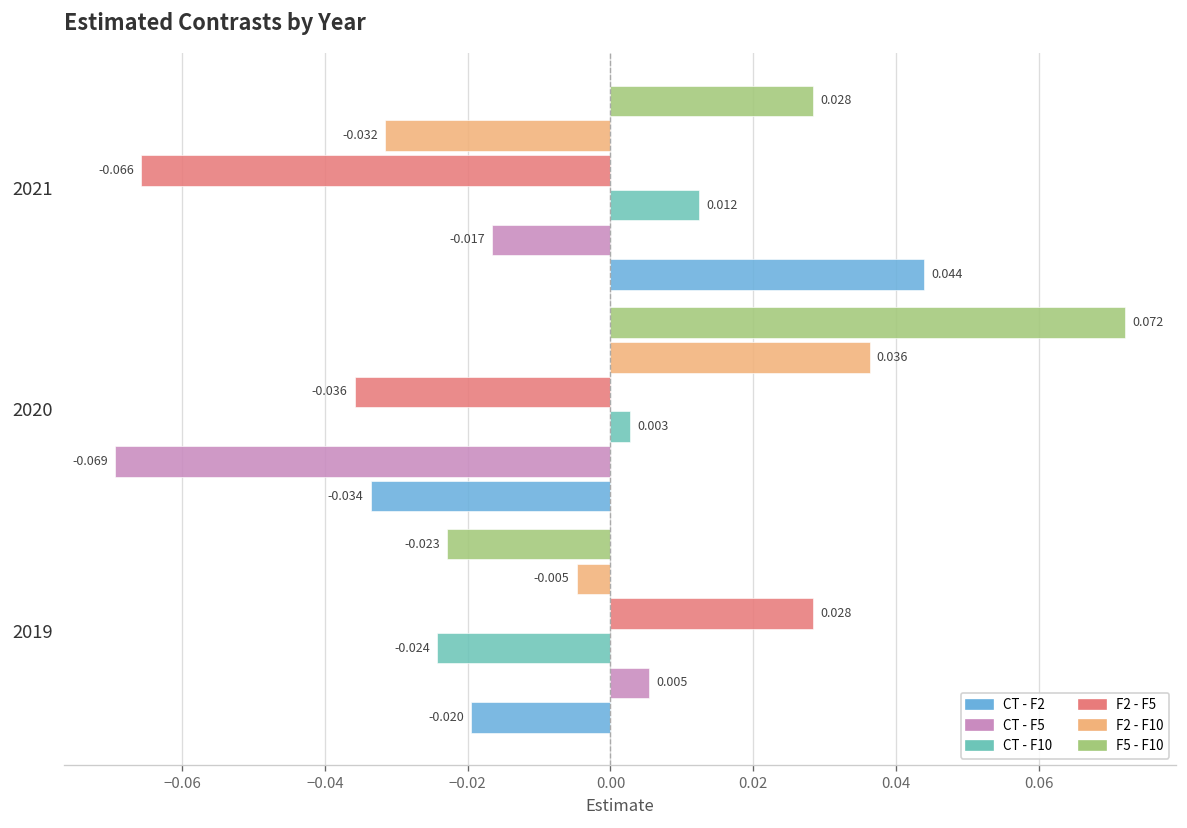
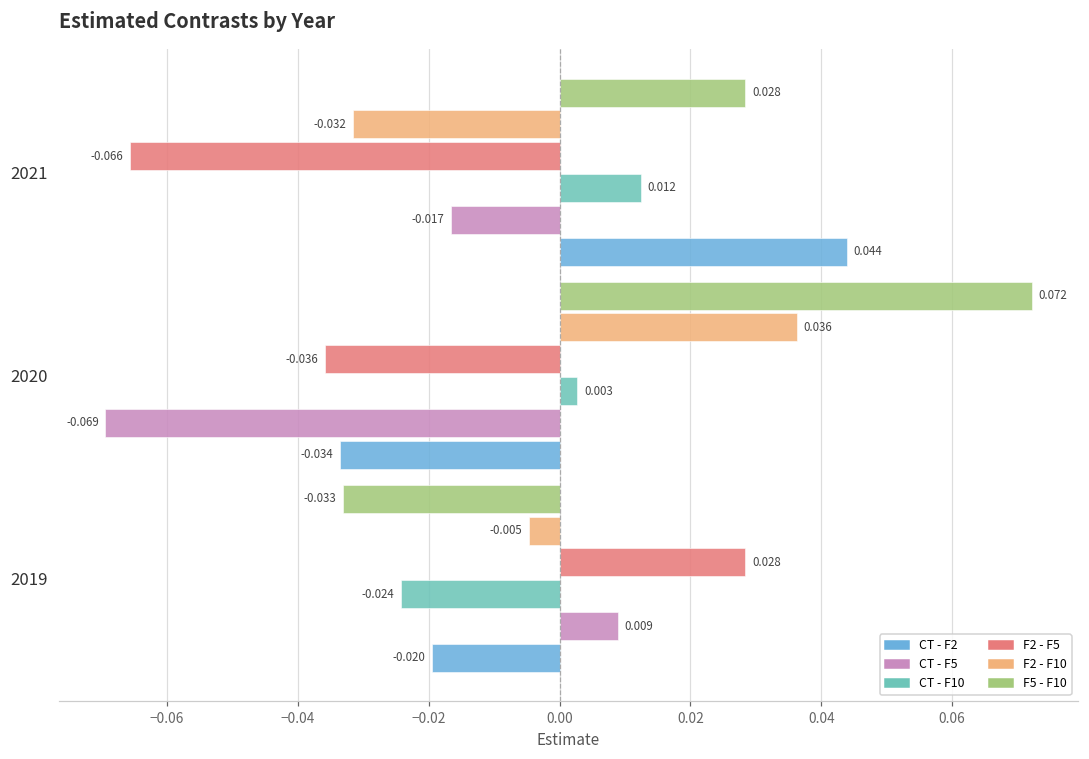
  {
    "CT - F5": {
      "2021": -0.017,
      "2020": -0.069,
-     "2019": 0.005
+     "2019": 0.009
    },
    "F5 - F10": {
      "2021": 0.028,
      "2020": 0.072,
-     "2019": -0.023
+     "2019": -0.033
    }
  }
